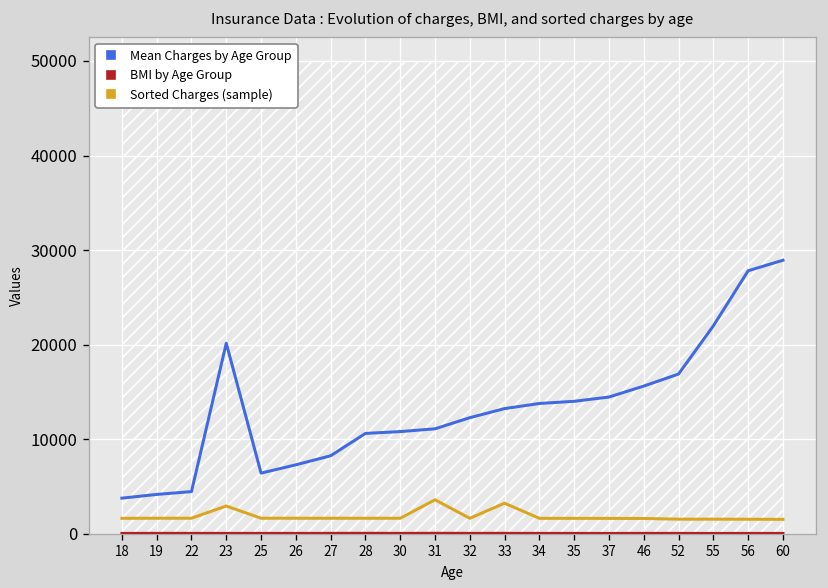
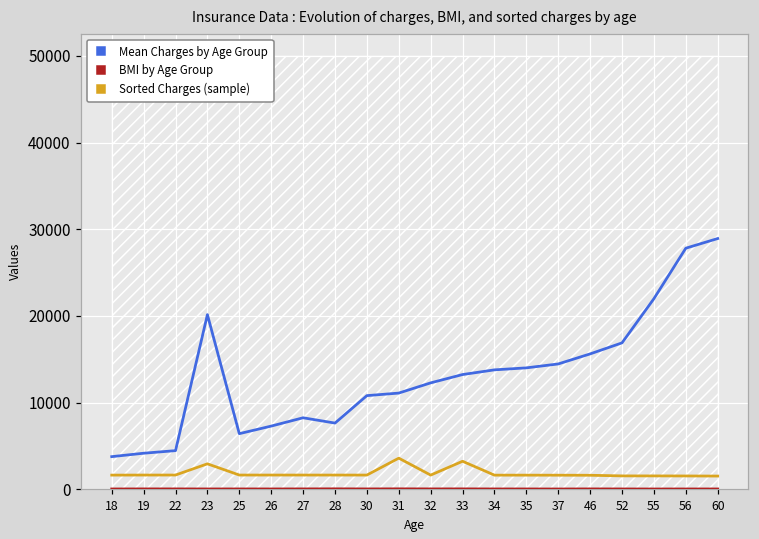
  {
    "Mean Charges by Age Group": {
      "18": 4000,
      "19": 4000,
      "22": 4000,
      "23": 20000,
      "25": 6000,
      "26": 7000,
      "27": 8000,
-     "28": 11000,
+     "28": 8000,
      "30": 11000,
      "31": 11000,
      "32": 12000,
      "33": 13000,
      "34": 14000,
      "35": 14000,
      "37": 14000,
      "46": 16000,
      "52": 17000,
      "55": 22000,
      "56": 28000,
      "60": 29000
    },
    "BMI by Age Group": {
      "18": 0,
      "19": 0,
      "22": 0,
      "23": 0,
      "25": 0,
      "26": 0,
      "27": 0,
      "28": 0,
      "30": 0,
      "31": 0,
      "32": 0,
      "33": 0,
      "34": 0,
      "35": 0,
      "37": 0,
      "46": 0,
      "52": 0,
      "55": 0,
      "56": 0,
      "60": 0
    },
    "Sorted Charges (sample)": {
      "18": 2000,
      "19": 2000,
      "22": 2000,
      "23": 3000,
      "25": 2000,
      "26": 2000,
      "27": 2000,
      "28": 2000,
      "30": 2000,
      "31": 4000,
      "32": 2000,
      "33": 3000,
      "34": 2000,
      "35": 2000,
      "37": 2000,
      "46": 2000,
      "52": 2000,
      "55": 2000,
      "56": 2000,
      "60": 2000
    }
  }
